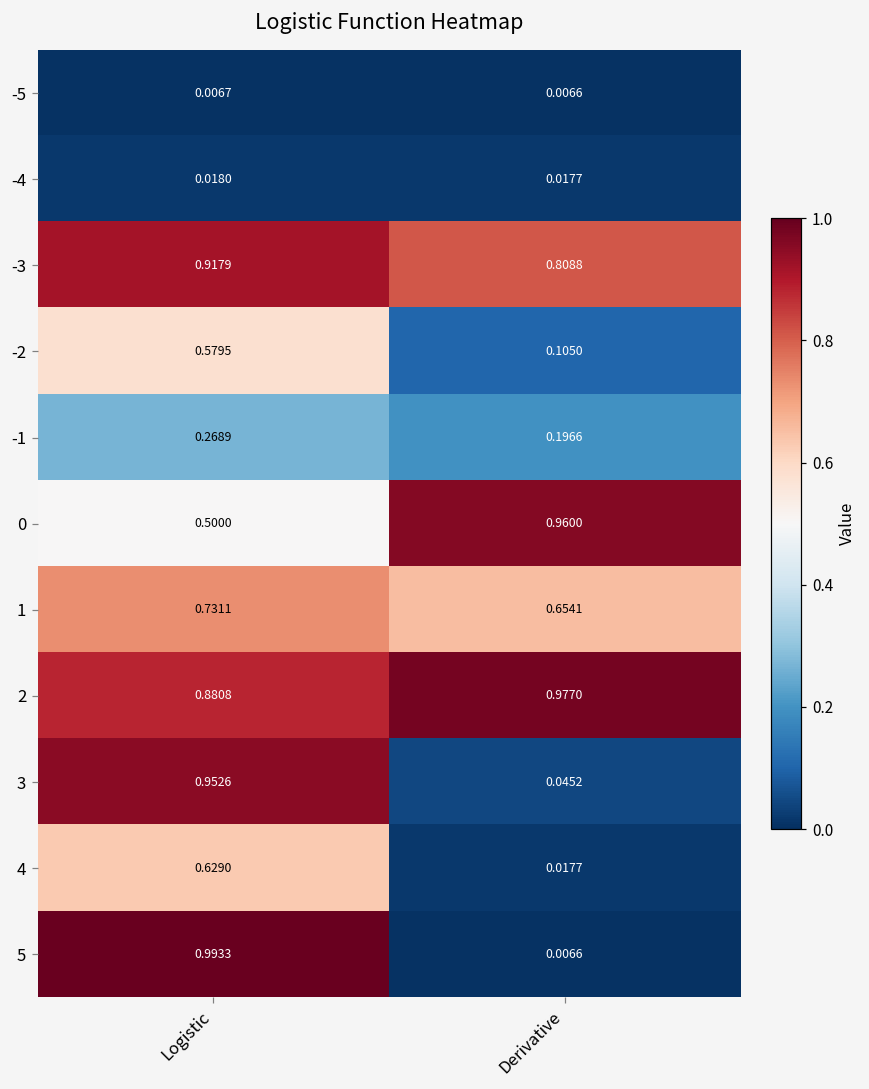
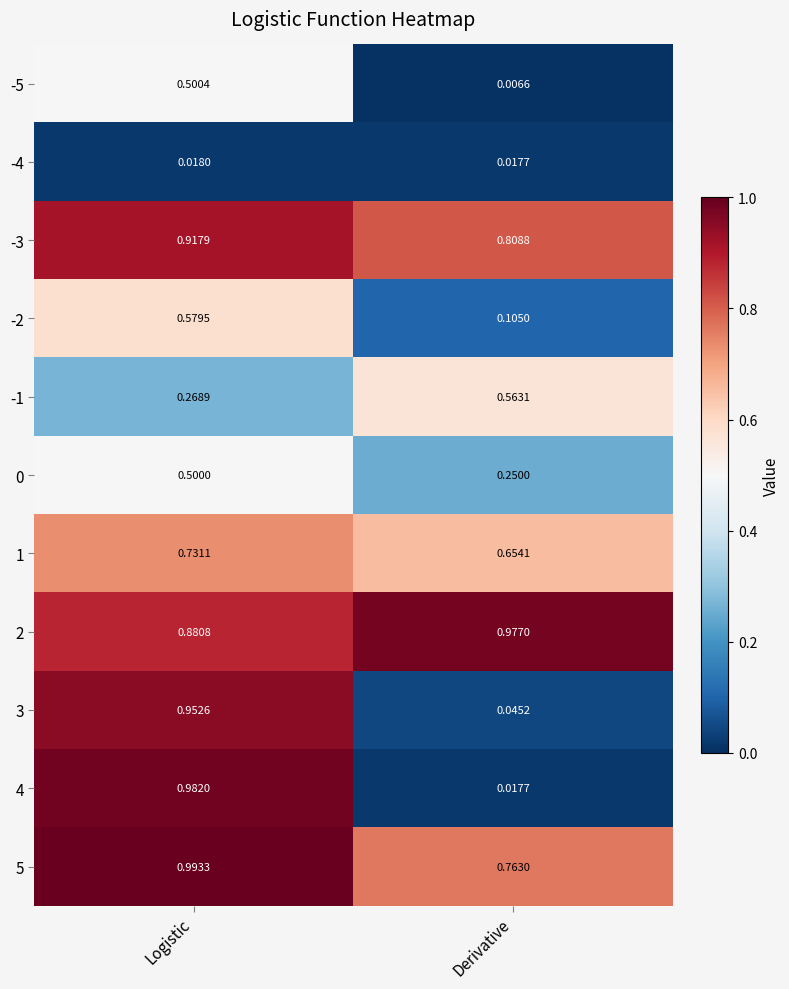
  {
    "-5": {
-     "Logistic": 0.0067,
+     "Logistic": 0.5004,
      "Derivative": 0.0066
    },
    "-4": {
      "Logistic": 0.0180,
      "Derivative": 0.0177
    },
    "-3": {
      "Logistic": 0.9179,
      "Derivative": 0.8088
    },
    "-2": {
      "Logistic": 0.5795,
      "Derivative": 0.1050
    },
    "-1": {
      "Logistic": 0.2689,
-     "Derivative": 0.1966
+     "Derivative": 0.5631
    },
    "0": {
      "Logistic": 0.5000,
-     "Derivative": 0.9600
+     "Derivative": 0.2500
    },
    "1": {
      "Logistic": 0.7311,
      "Derivative": 0.6541
    },
    "2": {
      "Logistic": 0.8808,
      "Derivative": 0.9770
    },
    "3": {
      "Logistic": 0.9526,
      "Derivative": 0.0452
    },
    "4": {
-     "Logistic": 0.6290,
+     "Logistic": 0.9820,
      "Derivative": 0.0177
    },
    "5": {
      "Logistic": 0.9933,
-     "Derivative": 0.0066
+     "Derivative": 0.7630
    }
  }
